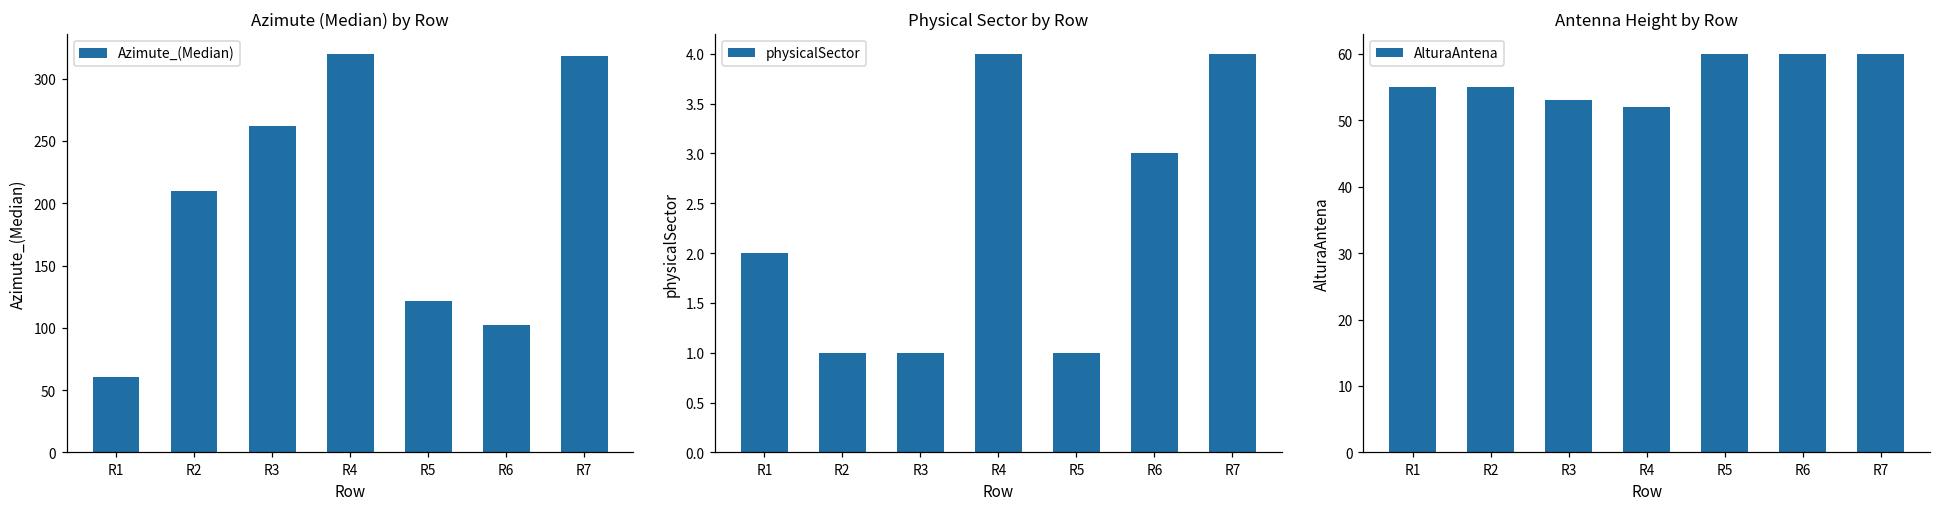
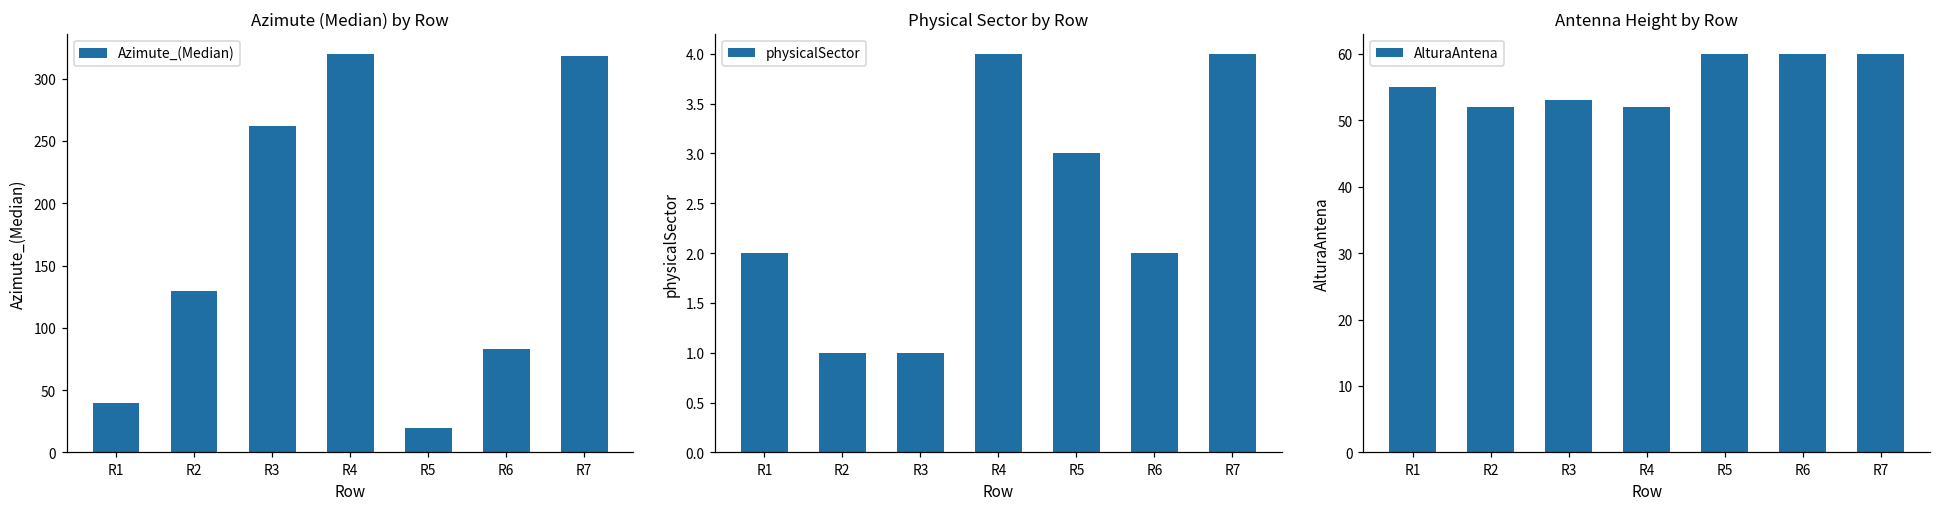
  {
    "Azimute (Median) by Row": {
-     "R1": 60,
-     "R2": 210,
+     "R1": 40,
+     "R2": 130,
      "R3": 262,
      "R4": 320,
-     "R5": 122,
-     "R6": 102,
+     "R5": 20,
+     "R6": 83,
      "R7": 318
    },
    "Physical Sector by Row": {
      "R1": 2,
      "R2": 1,
      "R3": 1,
      "R4": 4,
-     "R5": 1,
-     "R6": 3,
+     "R5": 3,
+     "R6": 2,
      "R7": 4
    },
    "Antenna Height by Row": {
      "R1": 55,
-     "R2": 55,
+     "R2": 52,
      "R3": 53,
      "R4": 52,
      "R5": 60,
      "R6": 60,
      "R7": 60
    }
  }
